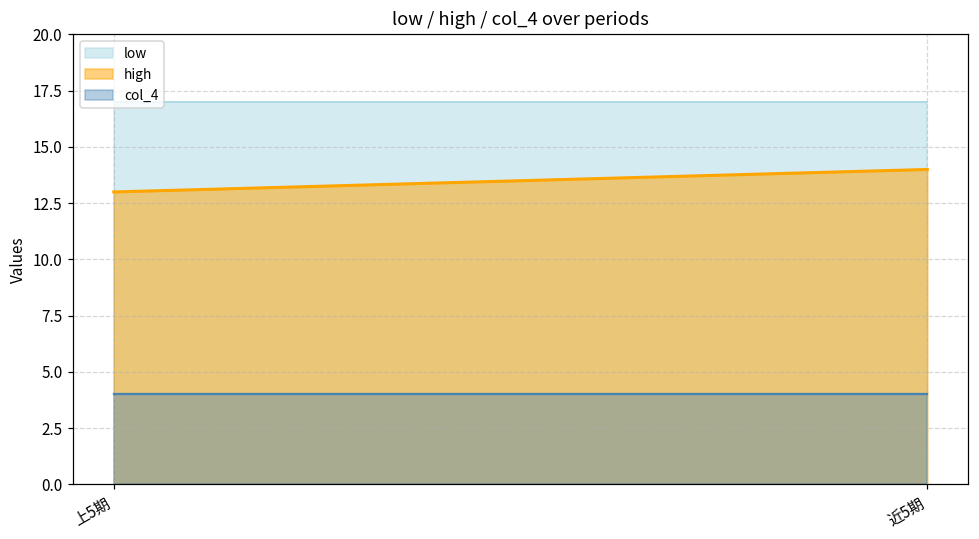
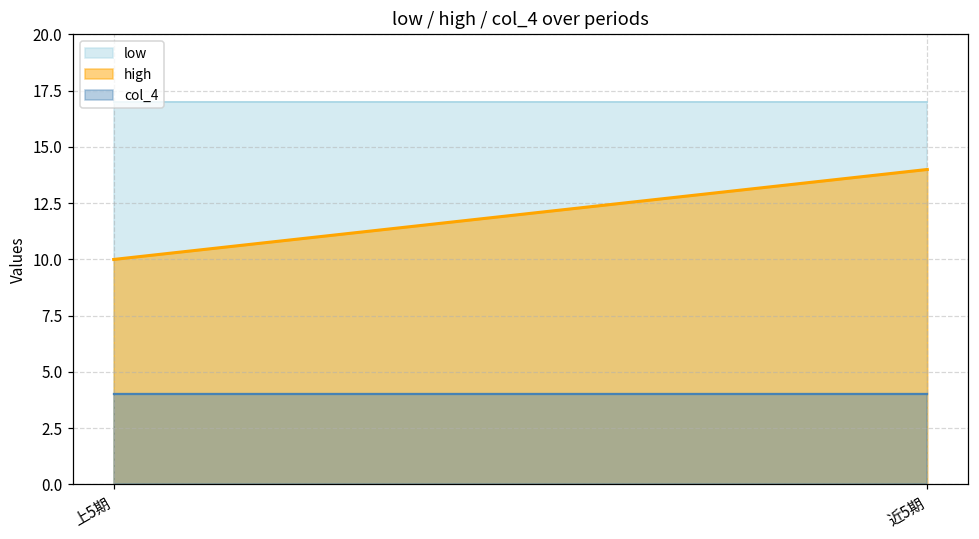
  {
    "low": {
      "近5期": 17
    },
    "high": {
-     "上5期": 13,
+     "上5期": 10,
      "近5期": 14
    },
    "col_4": {
      "上5期": 4,
      "近5期": 4
    }
  }
